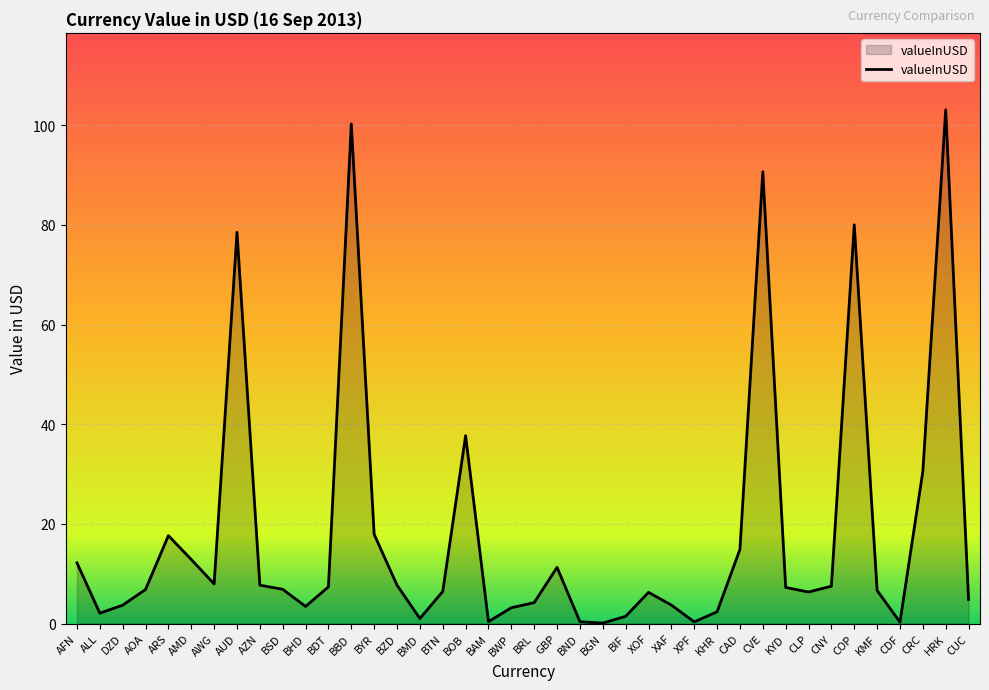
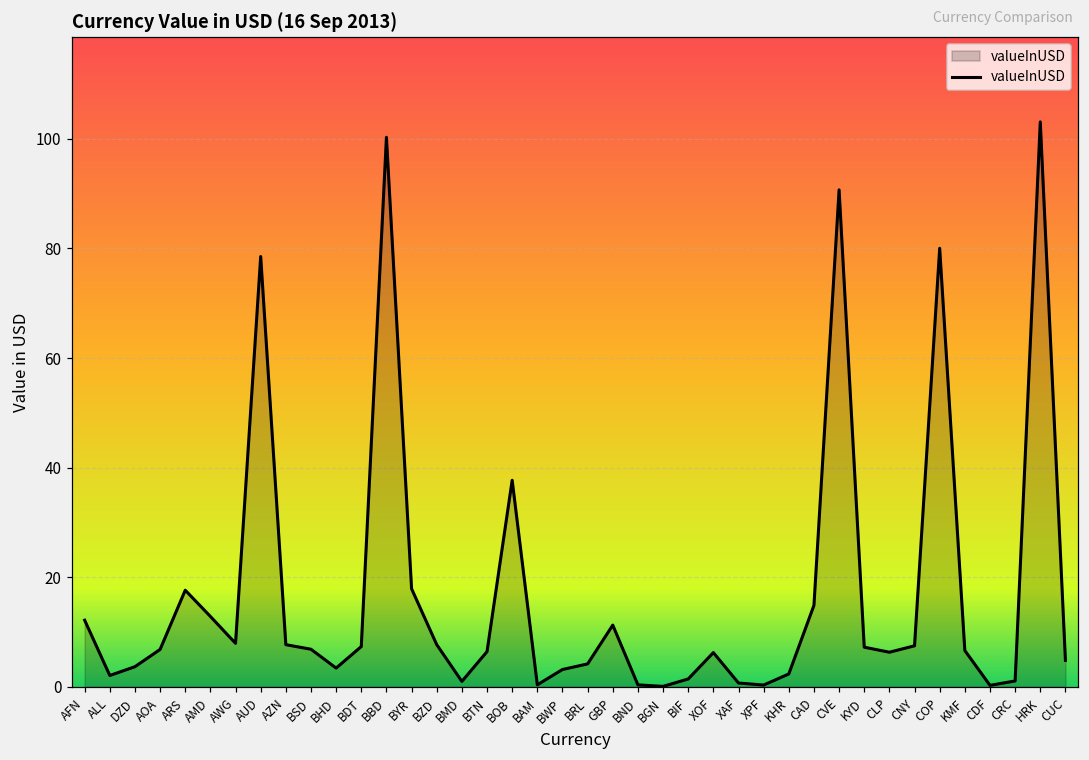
  {
    "AFN": 12,
    "ALL": 2,
    "DZD": 4,
    "AOA": 7,
    "ARS": 18,
    "AMD": 13,
    "AWG": 8,
    "AUD": 79,
    "AZN": 8,
    "BSD": 7,
    "BHD": 3,
    "BDT": 7,
    "BBD": 100,
    "BYR": 18,
    "BZD": 8,
    "BMD": 1,
    "BTN": 6,
    "BOB": 38,
    "BAM": 0,
    "BWP": 3,
    "BRL": 4,
    "GBP": 11,
    "BND": 0,
    "BGN": 0,
    "BIF": 1,
    "XOF": 6,
-   "XAF": 4,
+   "XAF": 1,
    "XPF": 0,
    "KHR": 2,
    "CAD": 15,
    "CVE": 91,
    "KYD": 7,
    "CLP": 6,
    "CNY": 7,
    "COP": 80,
    "KMF": 7,
    "CDF": 0,
-   "CRC": 31,
+   "CRC": 1,
    "HRK": 103,
    "CUC": 5
  }
